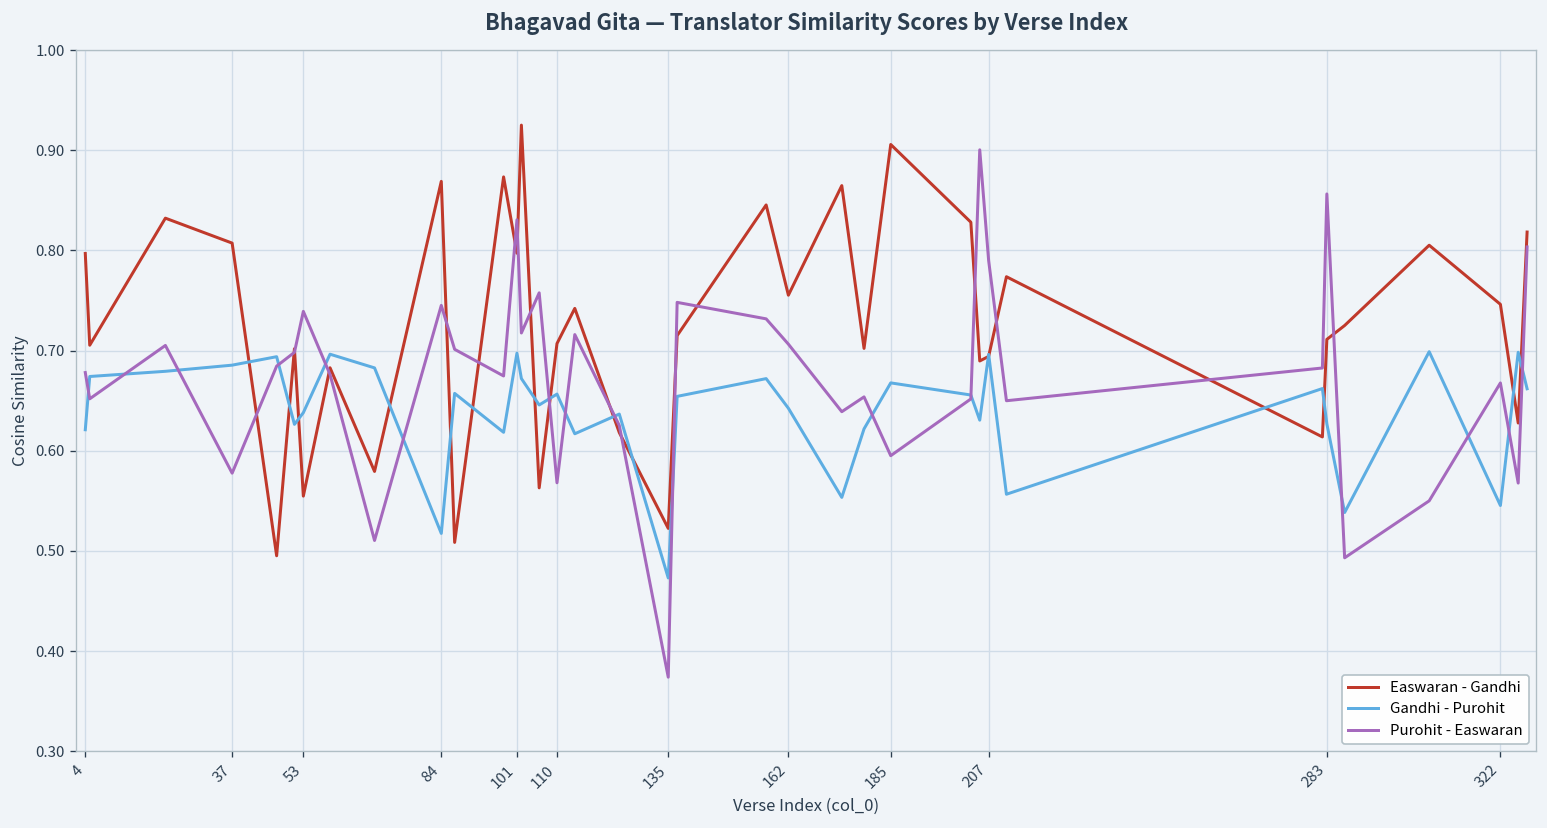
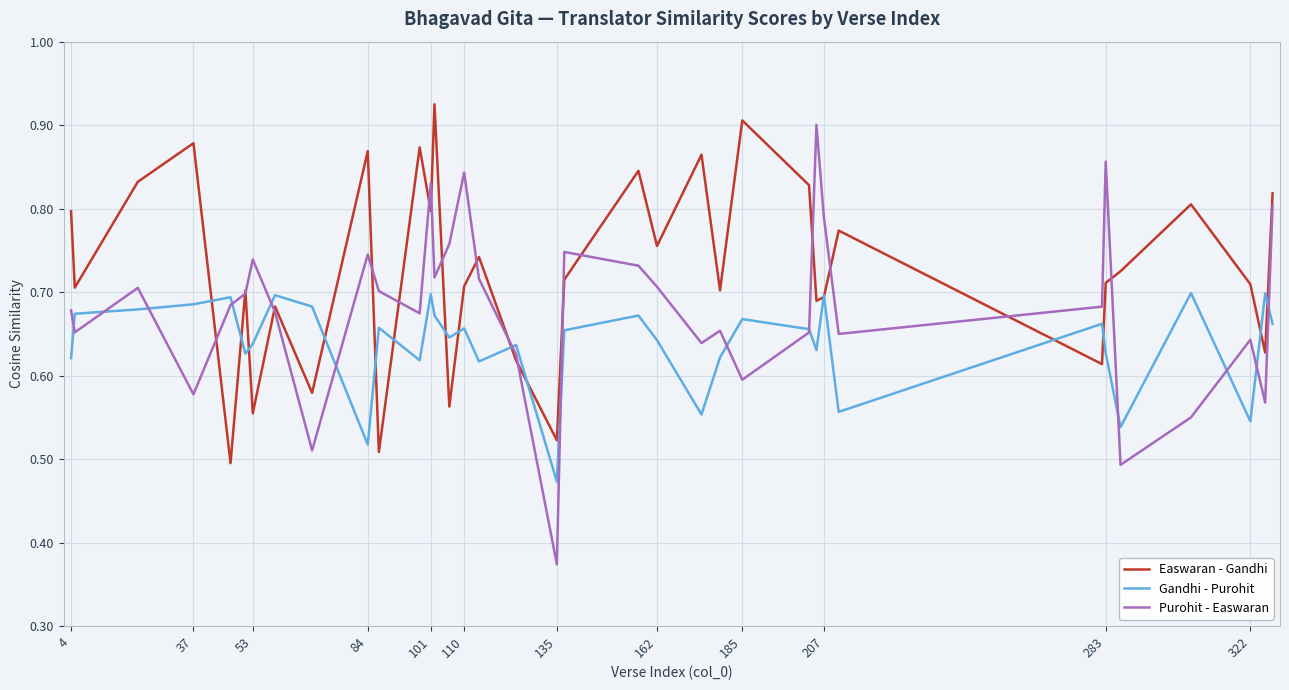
  {
    "Easwaran - Gandhi": {
      "4": 0.80,
-     "37": 0.81,
+     "37": 0.88,
      "53": 0.55,
      "84": 0.87,
      "101": 0.80,
      "110": 0.71,
      "135": 0.52,
      "162": 0.76,
      "185": 0.91,
      "283": 0.71,
-     "322": 0.75
+     "322": 0.71
    },
    "Gandhi - Purohit": {
      "4": 0.62,
      "37": 0.69,
      "53": 0.64,
      "84": 0.52,
      "101": 0.70,
      "110": 0.66,
      "135": 0.47,
      "162": 0.64,
      "185": 0.67,
      "283": 0.63,
      "322": 0.55
    },
    "Purohit - Easwaran": {
      "4": 0.68,
      "37": 0.58,
      "53": 0.74,
      "84": 0.75,
      "101": 0.83,
-     "110": 0.57,
+     "110": 0.84,
      "135": 0.37,
      "162": 0.71,
      "185": 0.60,
      "207": 0.79,
      "283": 0.86,
-     "322": 0.67
+     "322": 0.64
    }
  }
